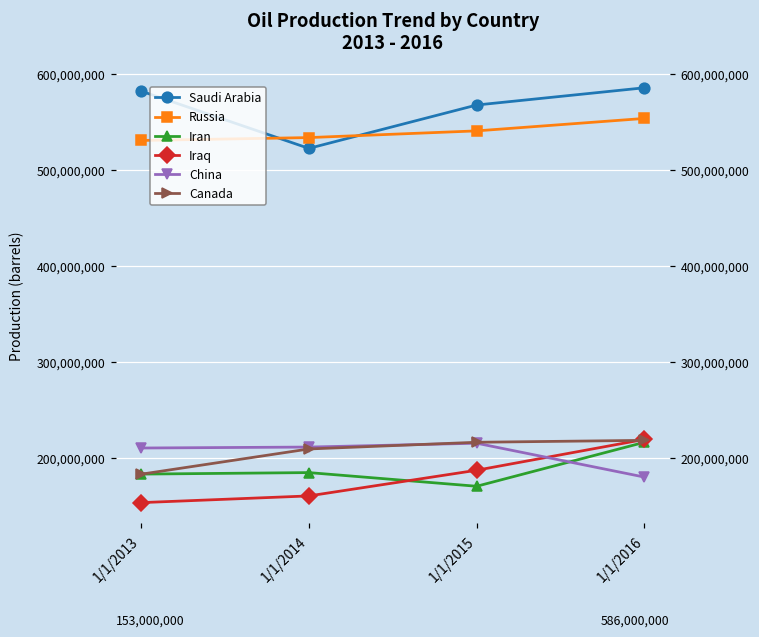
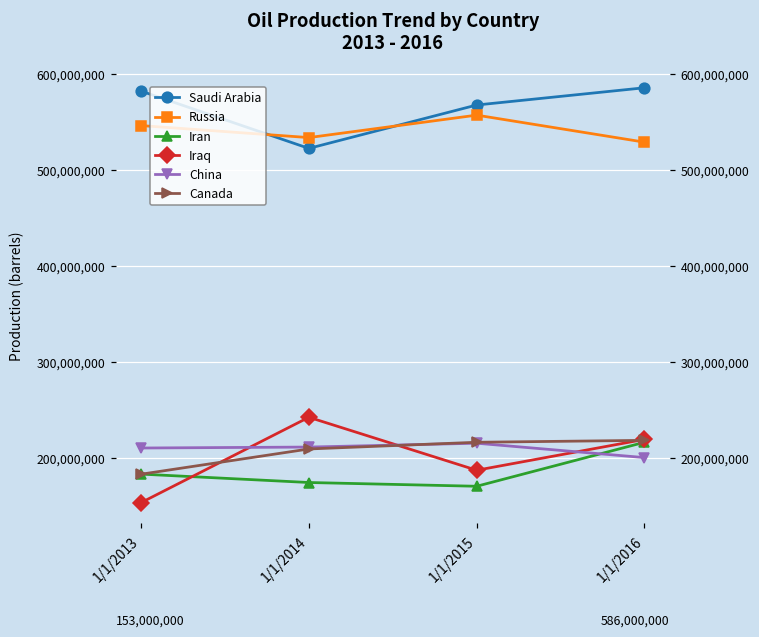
  {
    "Saudi Arabia": {
      "1/1/2013": "580,000,000",
      "1/1/2014": "520,000,000",
      "1/1/2015": "570,000,000",
      "1/1/2016": "590,000,000"
    },
    "Russia": {
-     "1/1/2013": "530,000,000",
+     "1/1/2013": "550,000,000",
      "1/1/2014": "530,000,000",
-     "1/1/2015": "540,000,000",
-     "1/1/2016": "550,000,000"
+     "1/1/2015": "560,000,000",
+     "1/1/2016": "530,000,000"
    },
    "Iran": {
-     "1/1/2014": "180,000,000",
+     "1/1/2014": "170,000,000",
      "1/1/2015": "170,000,000"
    },
    "Iraq": {
      "1/1/2013": "150,000,000",
-     "1/1/2014": "160,000,000",
+     "1/1/2014": "240,000,000",
      "1/1/2015": "190,000,000"
    },
    "China": {
      "1/1/2013": "210,000,000",
-     "1/1/2016": "180,000,000"
+     "1/1/2016": "200,000,000"
    }
  }
